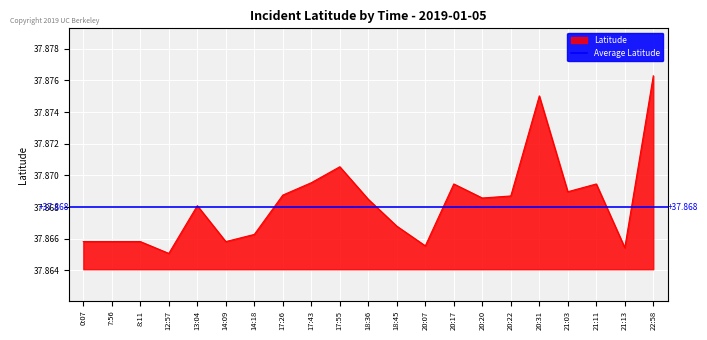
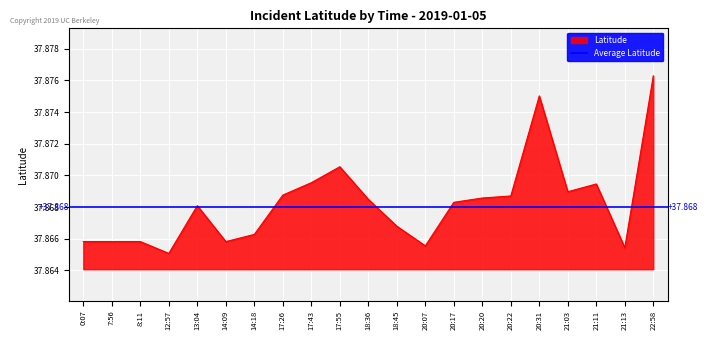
  {
    "0:07": 37.8658,
    "7:56": 37.8658,
    "8:11": 37.8658,
    "12:57": 37.8651,
    "13:04": 37.8681,
    "14:09": 37.8658,
    "14:18": 37.8663,
    "17:26": 37.8688,
    "17:43": 37.8695,
    "17:55": 37.8705,
    "18:36": 37.8685,
    "18:45": 37.8668,
    "20:07": 37.8656,
-   "20:17": 37.8695,
+   "20:17": 37.8683,
    "20:20": 37.8686,
    "20:22": 37.8687,
    "20:31": 37.8750,
    "21:03": 37.8690,
    "21:11": 37.8695,
    "21:13": 37.8654,
    "22:58": 37.8763
  }
